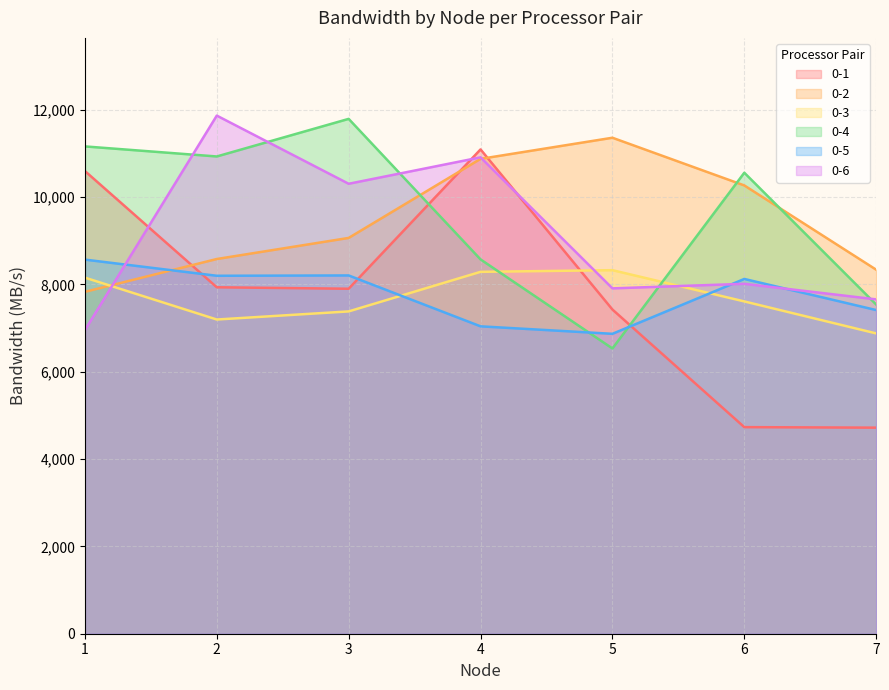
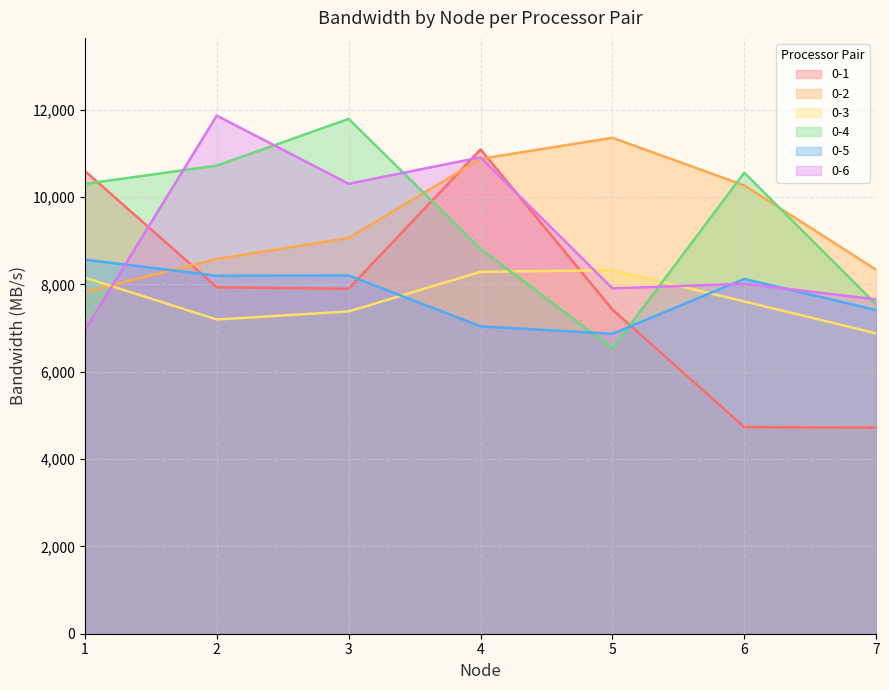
  {
    "0-4": {
-     "1": "11,200",
-     "2": "10,900",
+     "1": "10,300",
+     "2": "10,700",
      "3": "11,800",
-     "4": "8,600",
+     "4": "8,800",
      "5": "6,500",
      "6": "10,600",
      "7": "7,500"
    },
    "0-5": {
      "1": "8,600",
      "2": "8,200",
      "3": "8,200",
      "4": "7,000",
      "5": "6,900",
      "6": "8,100",
      "7": "7,400"
    },
    "0-6": {
      "1": "7,000",
      "2": "11,900",
      "3": "10,300",
      "5": "7,900",
      "6": "8,000",
      "7": "7,700"
    }
  }
